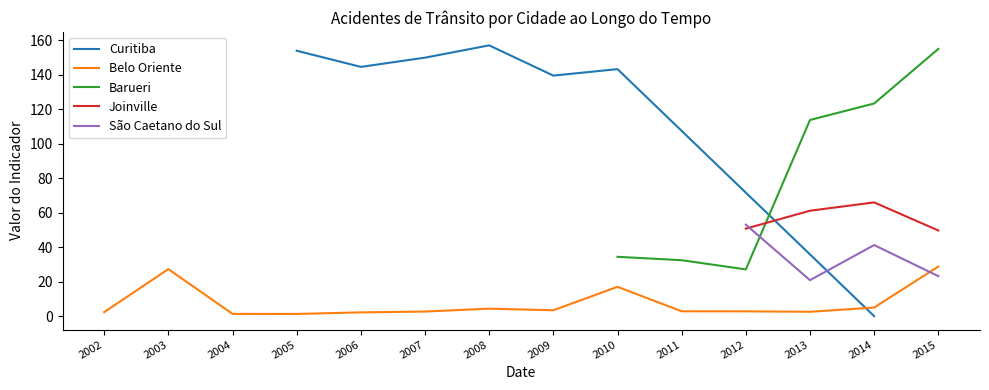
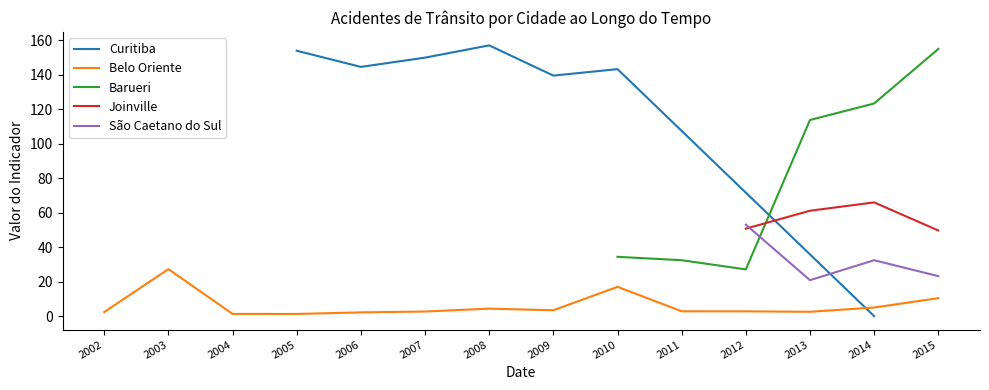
  {
    "Curitiba": {
      "2005": 154,
      "2006": 145,
      "2007": 150,
      "2008": 157,
      "2009": 140,
      "2010": 143,
      "2014": 0
    },
    "Belo Oriente": {
      "2002": 2,
      "2003": 27,
      "2004": 1,
      "2005": 1,
      "2006": 2,
      "2007": 3,
      "2008": 4,
      "2009": 4,
      "2010": 17,
      "2011": 3,
      "2012": 3,
      "2013": 3,
      "2014": 5,
-     "2015": 29
+     "2015": 11
    },
    "Barueri": {
      "2010": 35,
      "2011": 33,
      "2012": 27,
      "2013": 114,
      "2014": 123,
      "2015": 155
    },
    "Joinville": {
      "2012": 51,
      "2013": 61,
      "2014": 66,
      "2015": 50
    },
    "São Caetano do Sul": {
      "2012": 53,
      "2013": 21,
-     "2014": 41,
+     "2014": 33,
      "2015": 23
    }
  }
